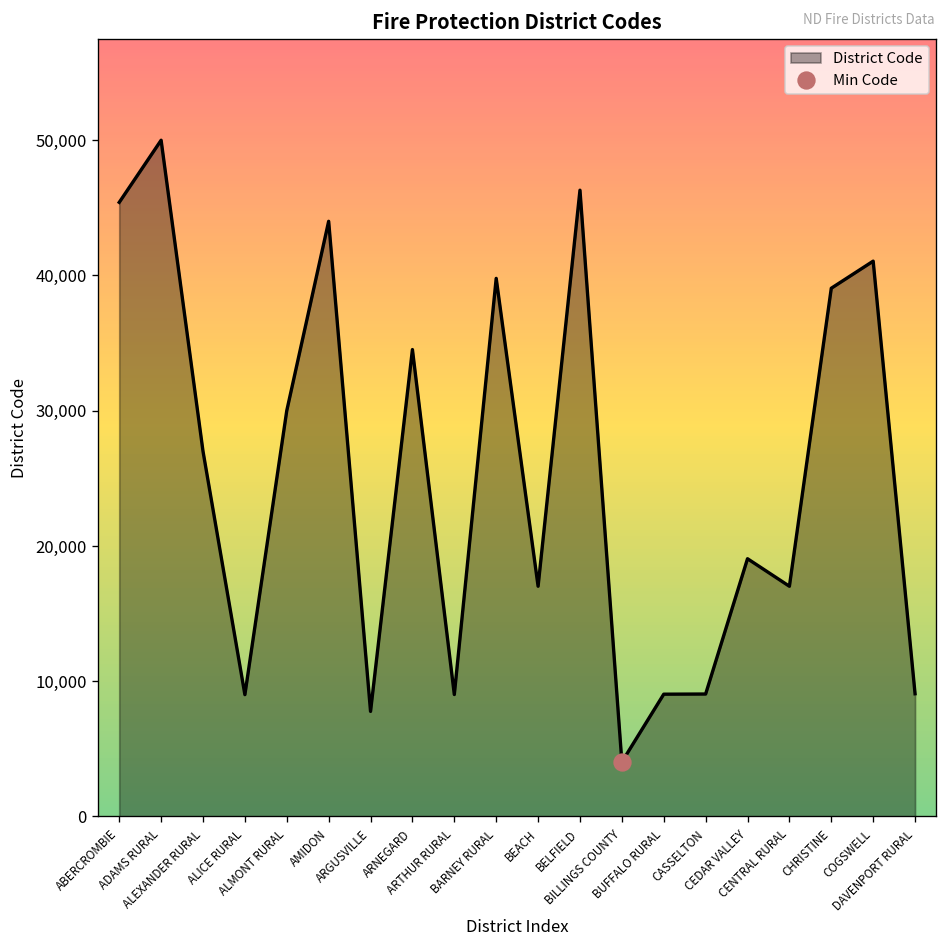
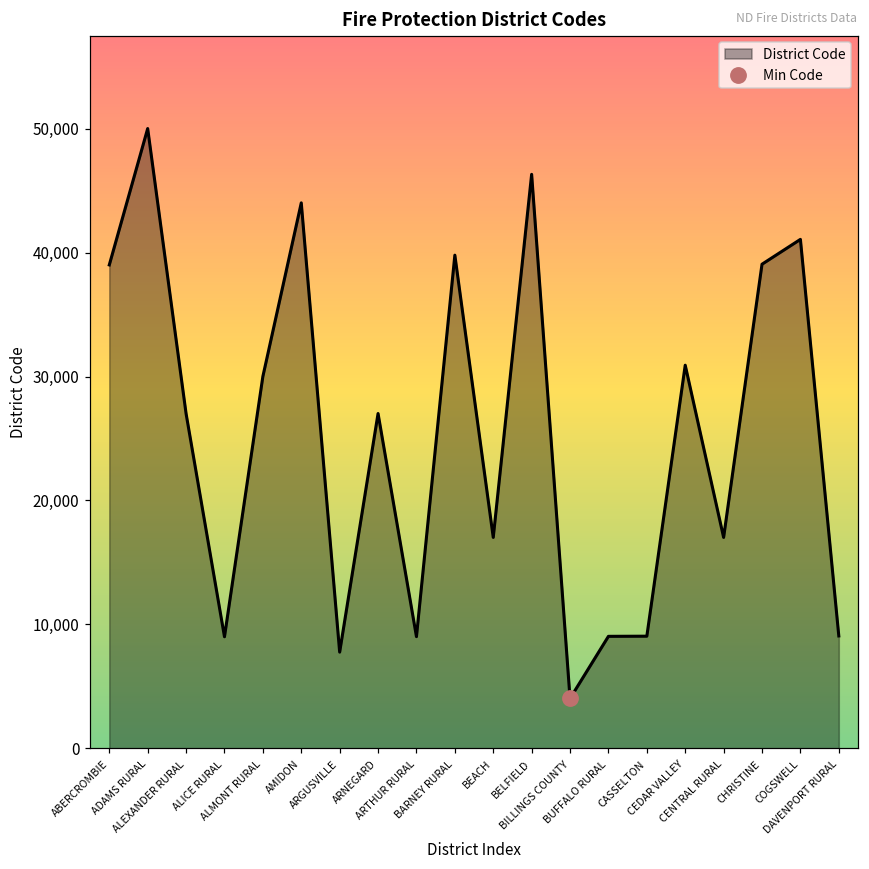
  {
    "District Code": {
-     "ABERCROMBIE": "45,400",
+     "ABERCROMBIE": "39,000",
      "ADAMS RURAL": "50,000",
      "ALEXANDER RURAL": "27,000",
      "ALICE RURAL": "9,000",
      "ALMONT RURAL": "30,000",
      "AMIDON": "44,000",
      "ARGUSVILLE": "7,800",
-     "ARNEGARD": "34,500",
+     "ARNEGARD": "27,000",
      "ARTHUR RURAL": "9,000",
      "BARNEY RURAL": "39,800",
      "BEACH": "17,000",
      "BELFIELD": "46,300",
      "BUFFALO RURAL": "9,000",
      "CASSELTON": "9,100",
-     "CEDAR VALLEY": "19,100",
+     "CEDAR VALLEY": "30,900",
      "CENTRAL RURAL": "17,000",
      "CHRISTINE": "39,100",
      "COGSWELL": "41,100",
      "DAVENPORT RURAL": "9,100"
    }
  }
